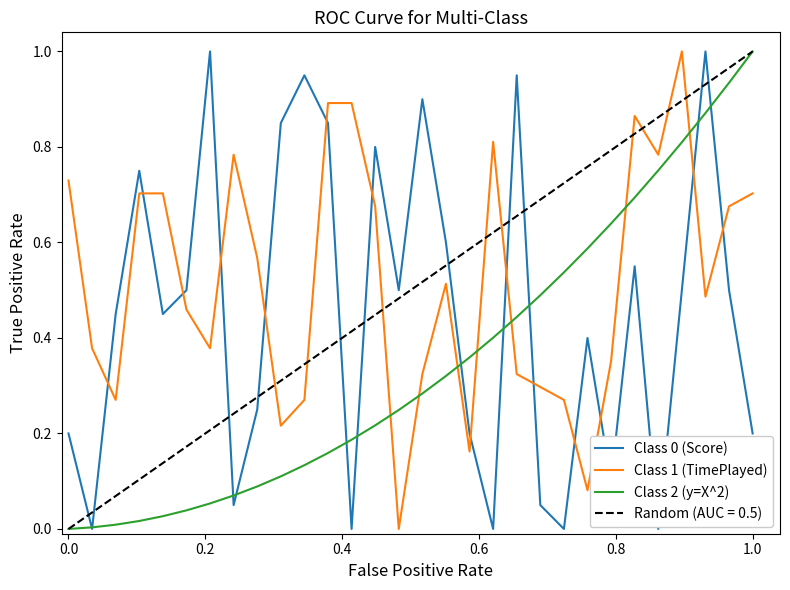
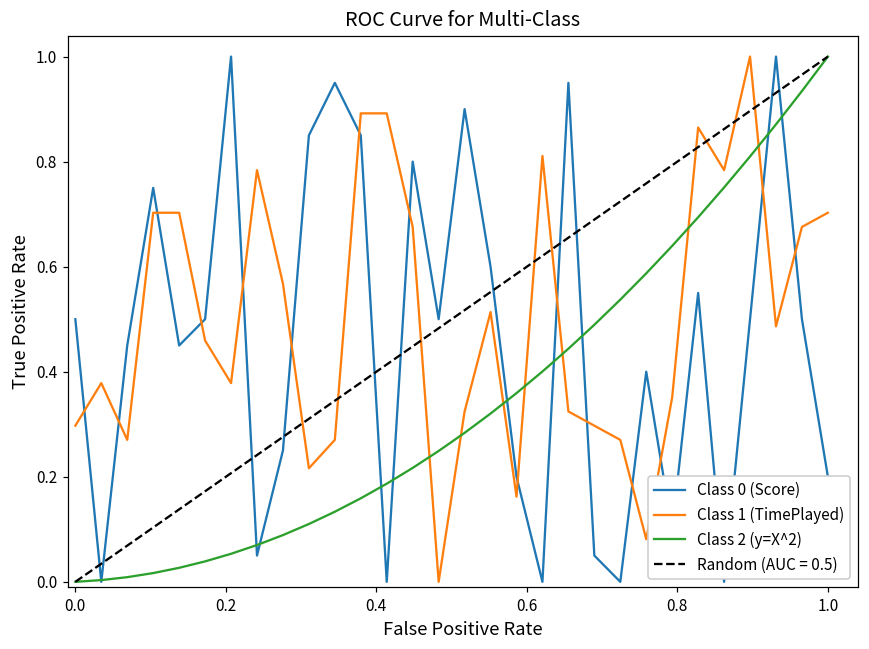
  {
    "Class 0 (Score)": {
-     "0.0": 0.20,
+     "0.0": 0.50,
      "1.0": 0.20
    },
    "Class 1 (TimePlayed)": {
-     "0.0": 0.73,
+     "0.0": 0.30,
      "1.0": 0.70
    }
  }
